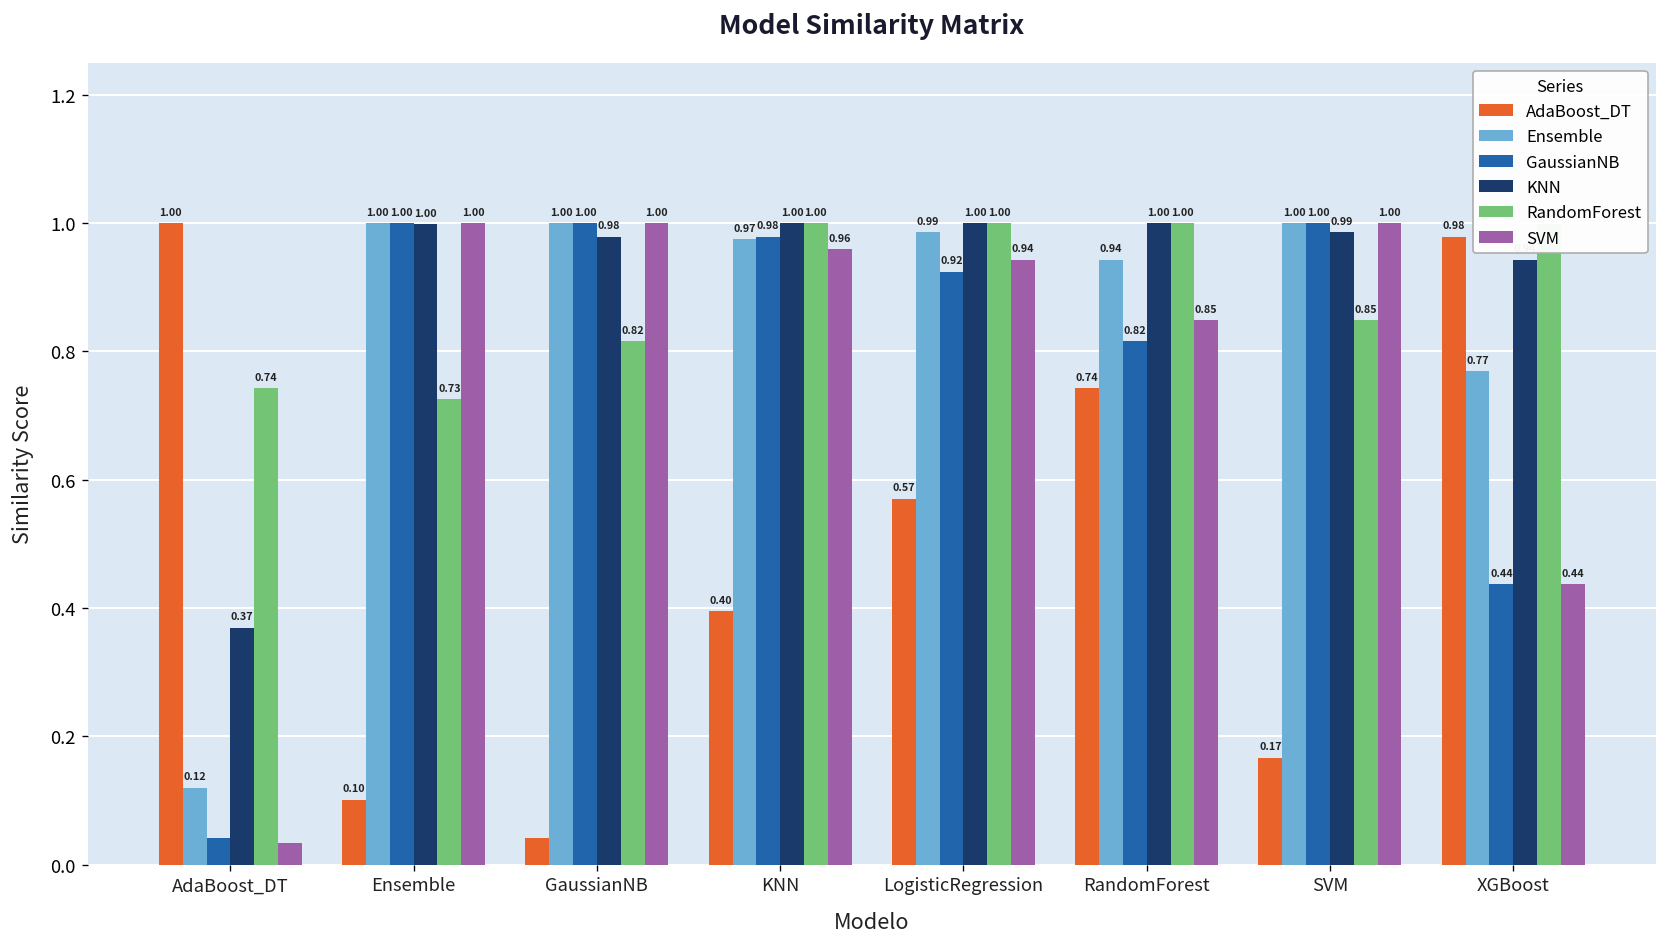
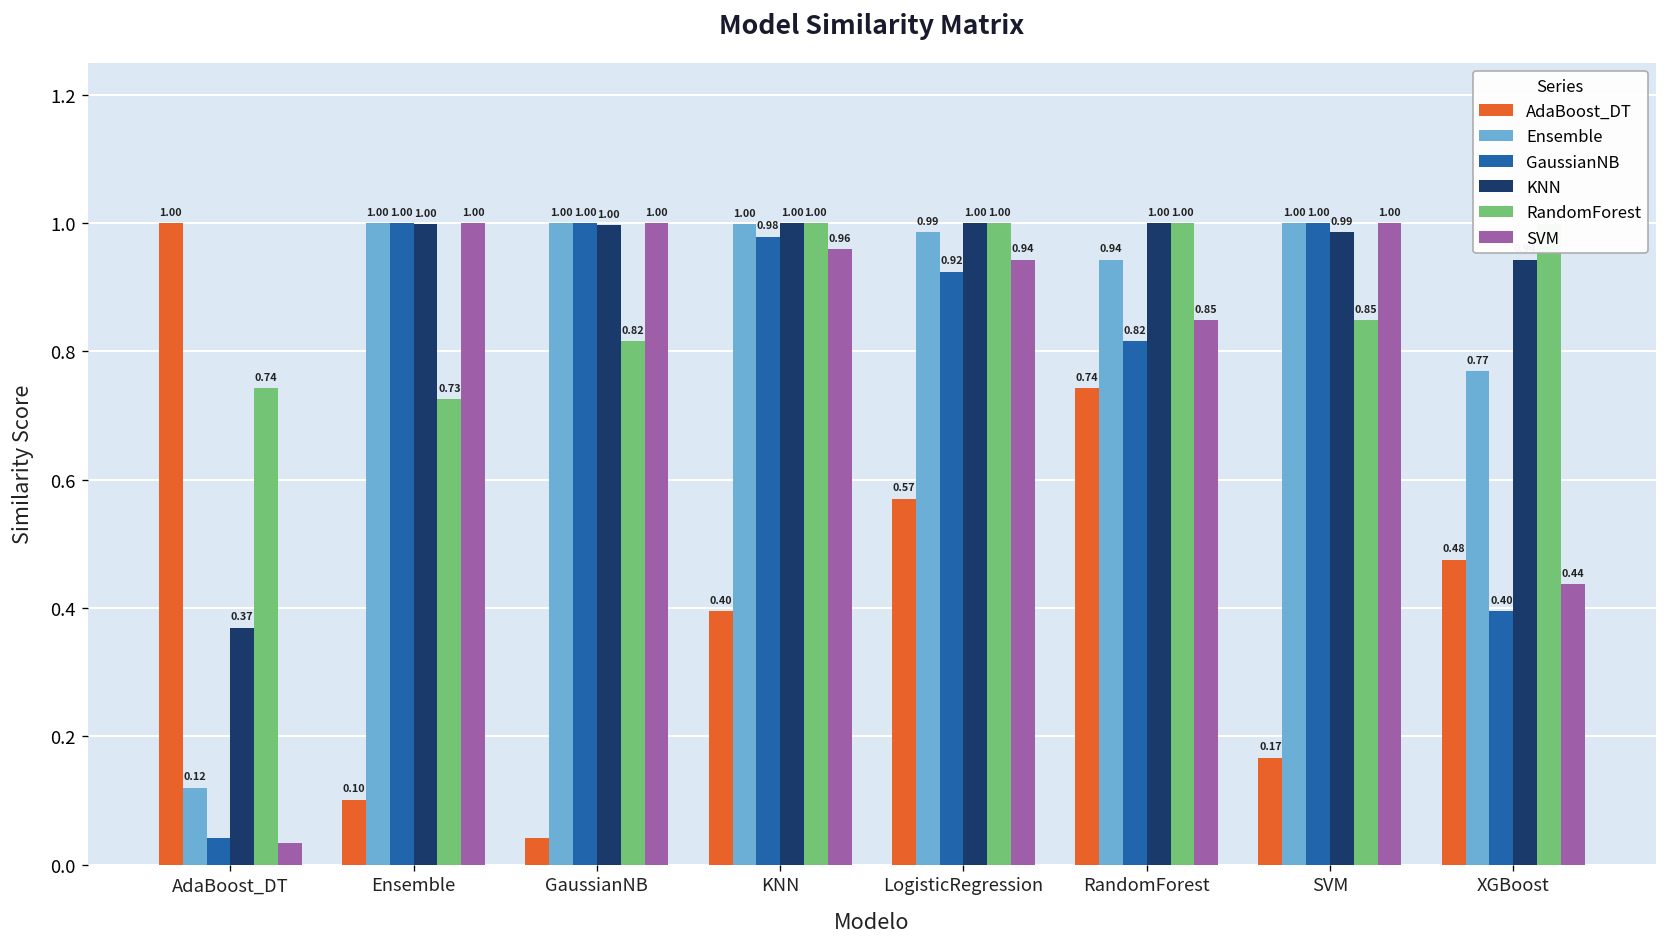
  {
    "AdaBoost_DT": {
      "AdaBoost_DT": 1.00,
      "Ensemble": 0.10,
      "KNN": 0.40,
      "LogisticRegression": 0.57,
      "RandomForest": 0.74,
      "SVM": 0.17,
-     "XGBoost": 0.98
+     "XGBoost": 0.48
    },
    "Ensemble": {
      "AdaBoost_DT": 0.12,
      "Ensemble": 1.00,
      "GaussianNB": 1.00,
-     "KNN": 0.97,
+     "KNN": 1.00,
      "LogisticRegression": 0.99,
      "RandomForest": 0.94,
      "SVM": 1.00,
      "XGBoost": 0.77
    },
    "GaussianNB": {
      "Ensemble": 1.00,
      "GaussianNB": 1.00,
      "KNN": 0.98,
      "LogisticRegression": 0.92,
      "RandomForest": 0.82,
      "SVM": 1.00,
-     "XGBoost": 0.44
+     "XGBoost": 0.40
    },
    "KNN": {
      "AdaBoost_DT": 0.37,
      "Ensemble": 1.00,
-     "GaussianNB": 0.98,
+     "GaussianNB": 1.00,
      "KNN": 1.00,
      "LogisticRegression": 1.00,
      "RandomForest": 1.00,
      "SVM": 0.99
    },
    "RandomForest": {
      "AdaBoost_DT": 0.74,
      "Ensemble": 0.73,
      "GaussianNB": 0.82,
      "KNN": 1.00,
      "LogisticRegression": 1.00,
      "RandomForest": 1.00,
      "SVM": 0.85
    },
    "SVM": {
      "Ensemble": 1.00,
      "GaussianNB": 1.00,
      "KNN": 0.96,
      "LogisticRegression": 0.94,
      "RandomForest": 0.85,
      "SVM": 1.00,
      "XGBoost": 0.44
    }
  }
